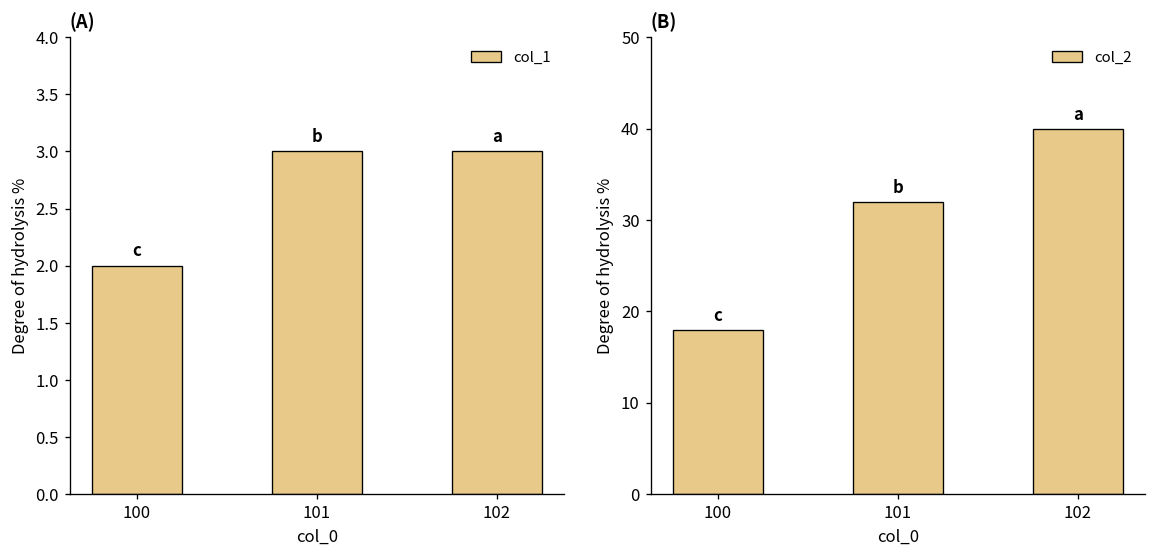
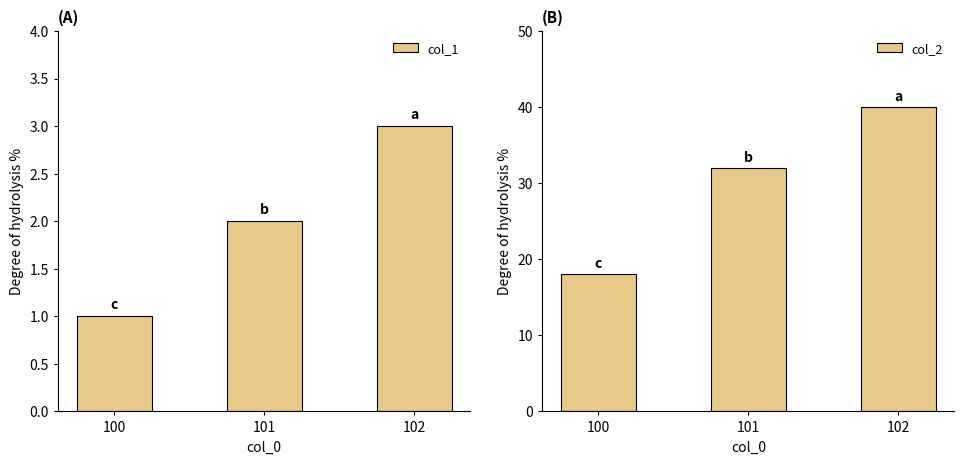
  {
    "(A)": {
-     "100": 2,
-     "101": 3,
+     "100": 1,
+     "101": 2,
      "102": 3
    },
    "(B)": {
      "100": 18,
      "101": 32,
      "102": 40
    }
  }
